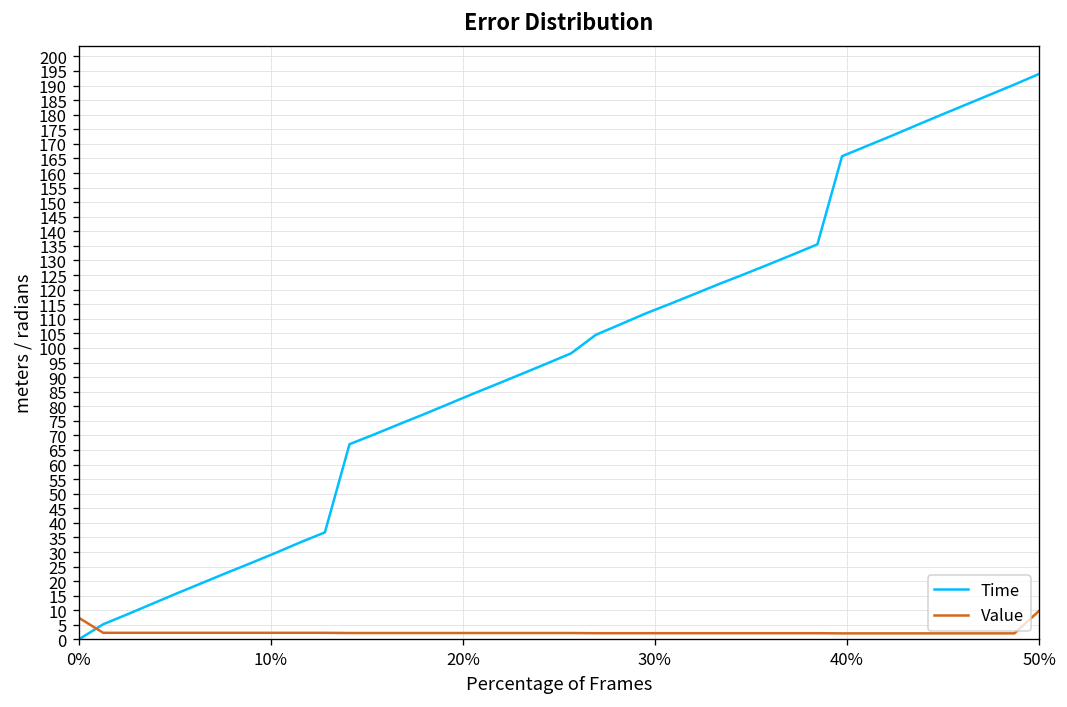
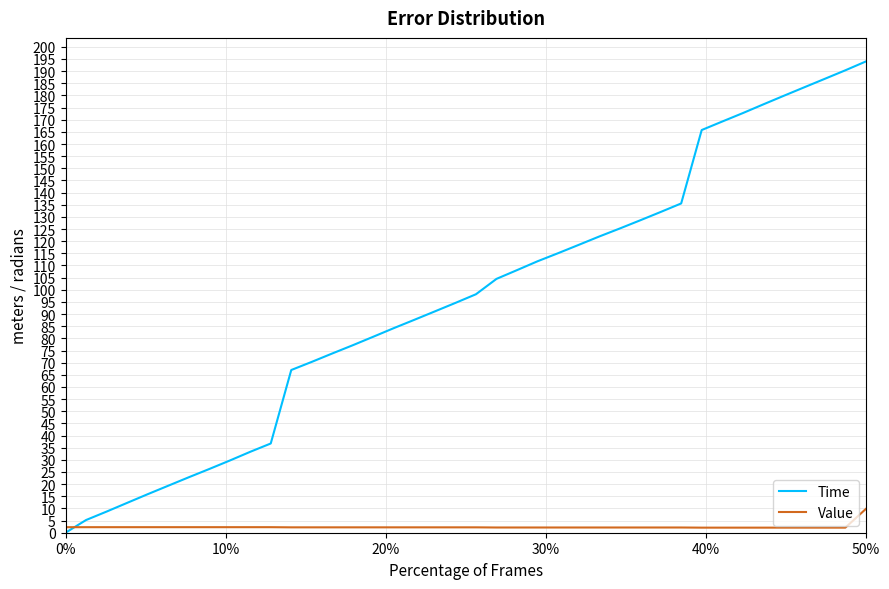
  {
    "Time": {
      "0%": 0,
      "50%": 194
    },
    "Value": {
-     "0%": 7,
+     "0%": 2,
      "50%": 10
    }
  }
